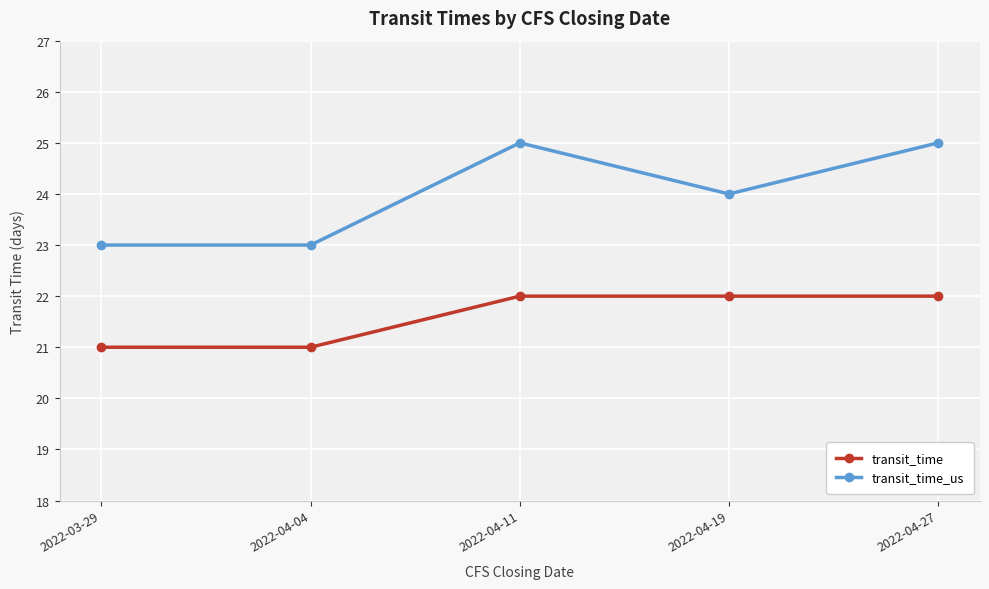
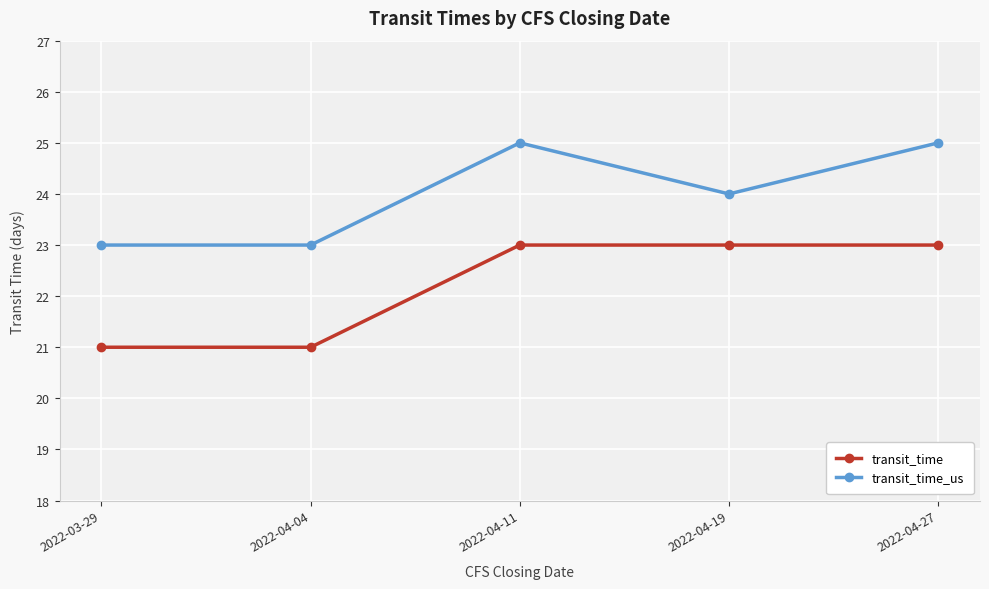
  {
    "transit_time": {
      "2022-03-29": 21,
      "2022-04-04": 21,
-     "2022-04-11": 22,
-     "2022-04-19": 22,
-     "2022-04-27": 22
+     "2022-04-11": 23,
+     "2022-04-19": 23,
+     "2022-04-27": 23
    },
    "transit_time_us": {
      "2022-03-29": 23,
      "2022-04-04": 23,
      "2022-04-11": 25,
      "2022-04-19": 24,
      "2022-04-27": 25
    }
  }
